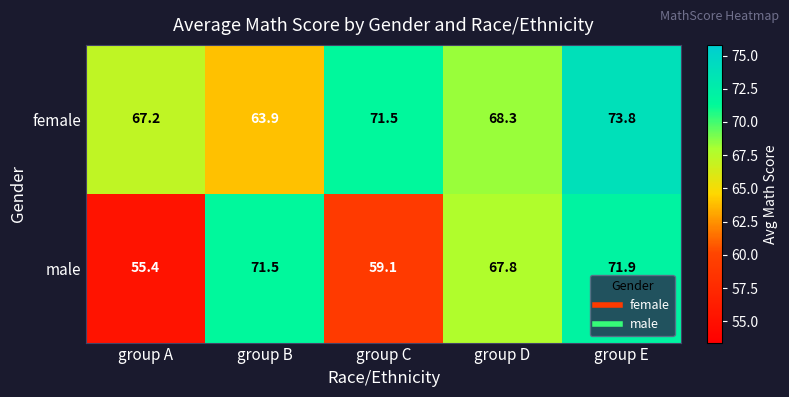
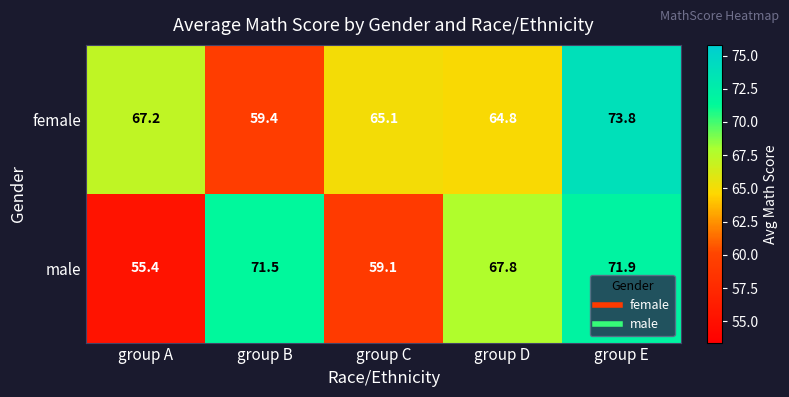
  {
    "female": {
      "group A": 67.2,
-     "group B": 63.9,
-     "group C": 71.5,
-     "group D": 68.3,
+     "group B": 59.4,
+     "group C": 65.1,
+     "group D": 64.8,
      "group E": 73.8
    },
    "male": {
      "group A": 55.4,
      "group B": 71.5,
      "group C": 59.1,
      "group D": 67.8
    }
  }
